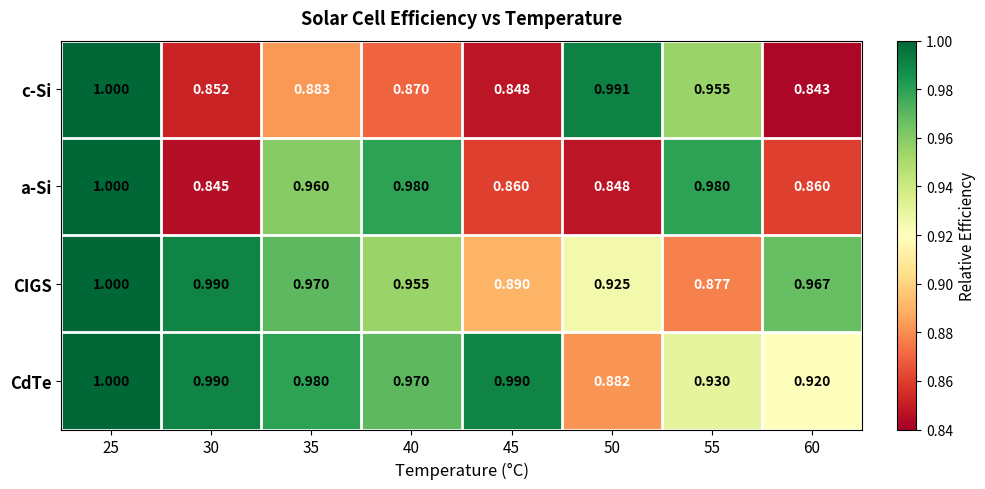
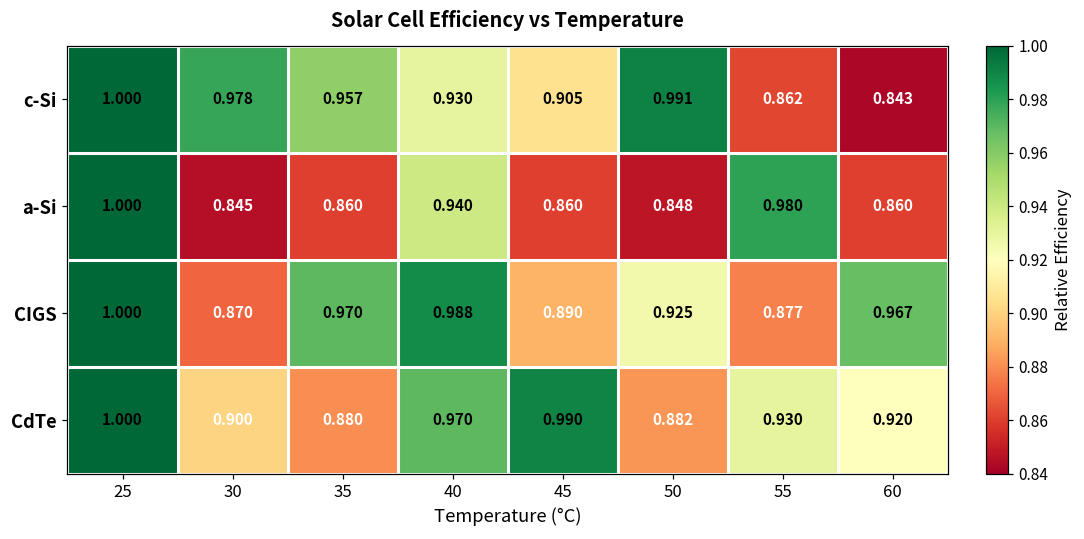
  {
    "c-Si": {
      "25": 1.000,
-     "30": 0.852,
-     "35": 0.883,
-     "40": 0.870,
-     "45": 0.848,
+     "30": 0.978,
+     "35": 0.957,
+     "40": 0.930,
+     "45": 0.905,
      "50": 0.991,
-     "55": 0.955,
+     "55": 0.862,
      "60": 0.843
    },
    "a-Si": {
      "25": 1.000,
      "30": 0.845,
-     "35": 0.960,
-     "40": 0.980,
+     "35": 0.860,
+     "40": 0.940,
      "45": 0.860,
      "50": 0.848,
      "55": 0.980,
      "60": 0.860
    },
    "CIGS": {
      "25": 1.000,
-     "30": 0.990,
+     "30": 0.870,
      "35": 0.970,
-     "40": 0.955,
+     "40": 0.988,
      "45": 0.890,
      "50": 0.925,
      "55": 0.877,
      "60": 0.967
    },
    "CdTe": {
      "25": 1.000,
-     "30": 0.990,
-     "35": 0.980,
+     "30": 0.900,
+     "35": 0.880,
      "40": 0.970,
      "45": 0.990,
      "50": 0.882,
      "55": 0.930,
      "60": 0.920
    }
  }
